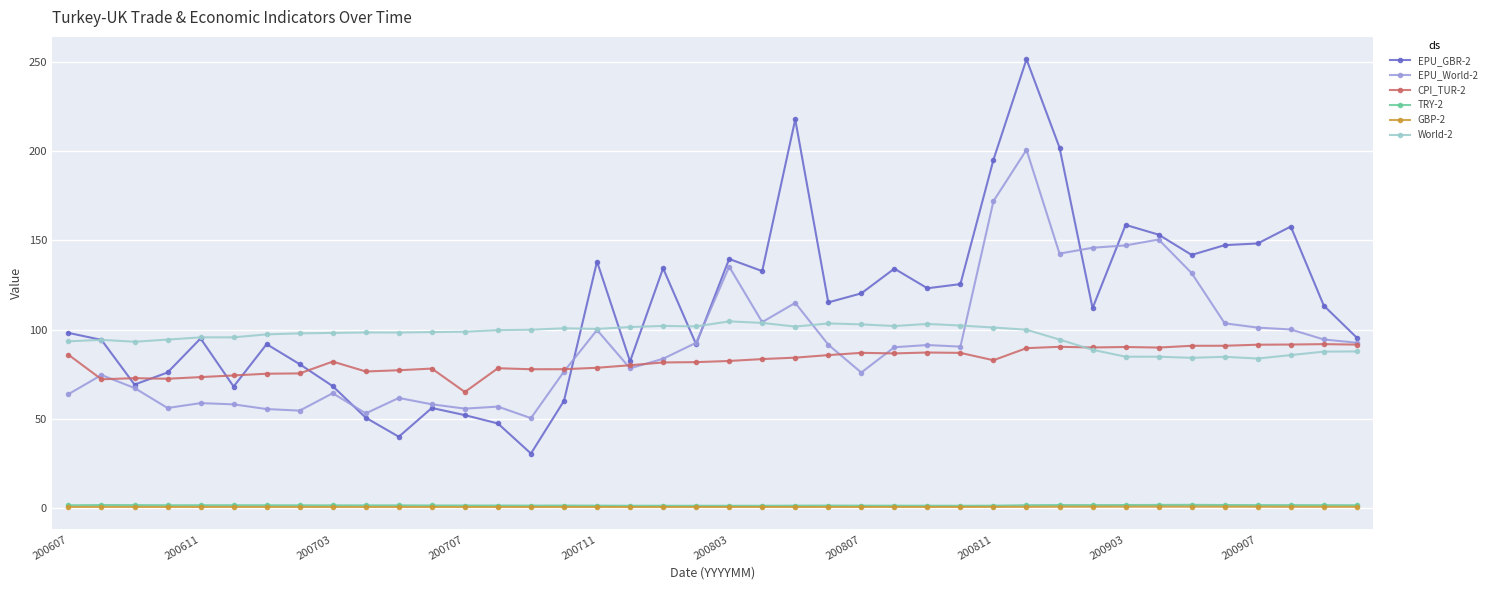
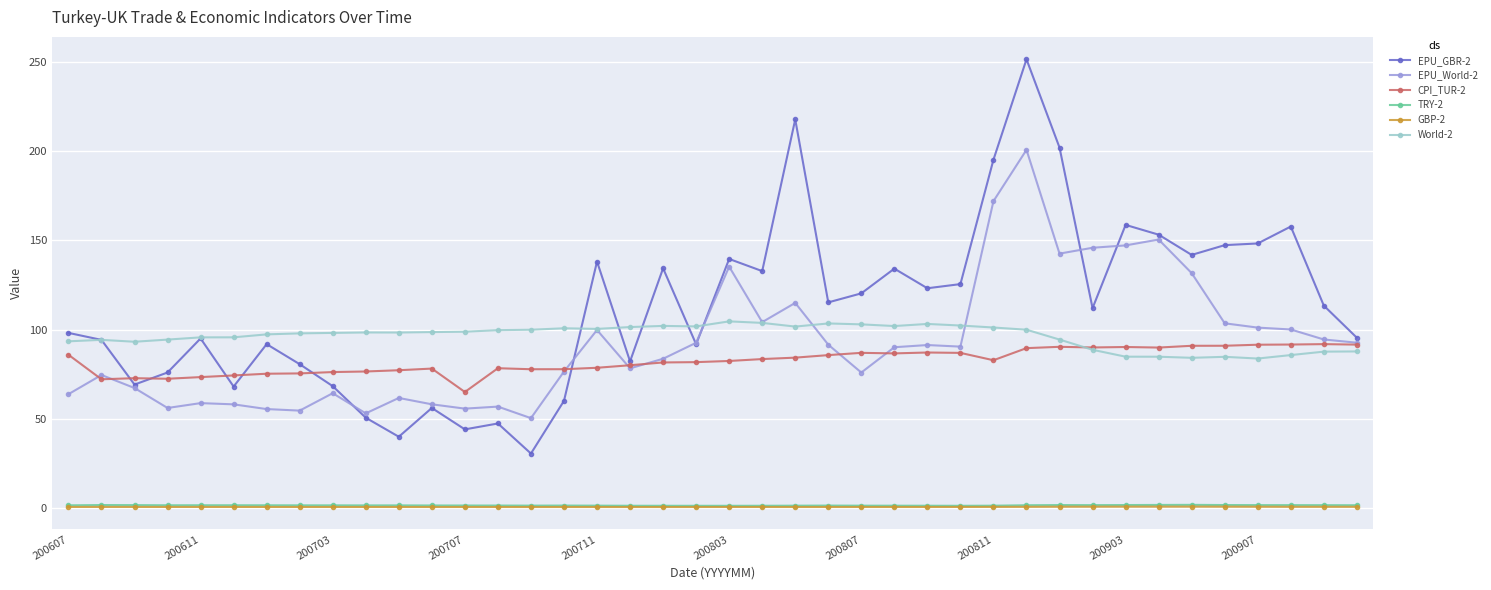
  {
    "EPU_GBR-2": {
      "200607": 98,
      "200703": 68,
-     "200707": 52,
+     "200707": 44,
      "200711": 138,
      "200803": 140,
      "200807": 120,
      "200811": 195,
      "200903": 159,
      "200907": 148
    },
    "CPI_TUR-2": {
      "200607": 86,
      "200611": 73,
-     "200703": 82,
+     "200703": 76,
      "200707": 65,
      "200711": 79,
      "200803": 82,
      "200807": 87,
      "200811": 83,
      "200903": 90,
      "200907": 91
    }
  }
